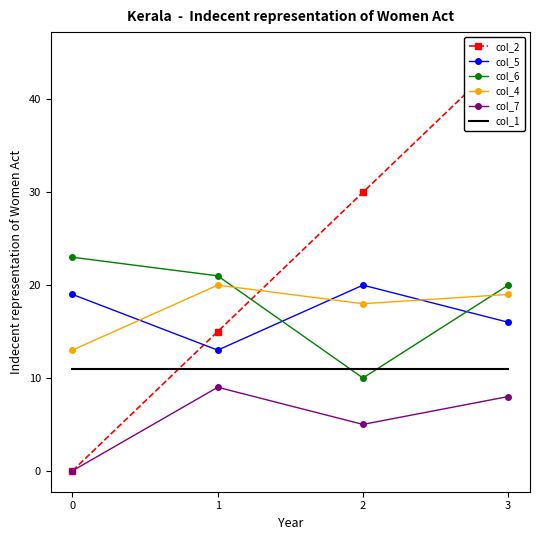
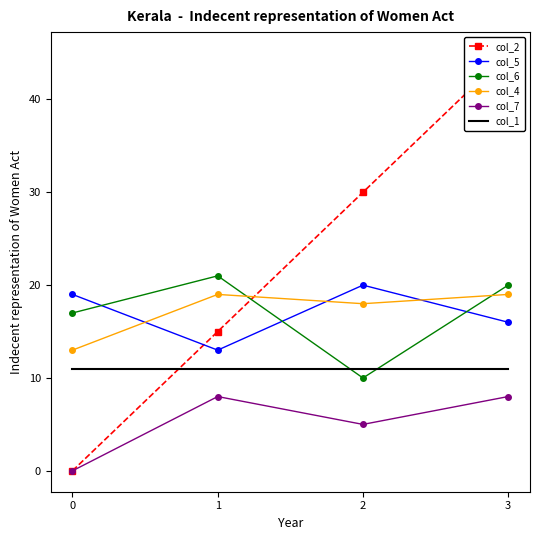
  {
    "col_2": {
      "1": 15,
      "2": 30
    },
    "col_5": {
      "0": 19,
      "1": 13,
      "2": 20,
      "3": 16
    },
    "col_6": {
-     "0": 23,
+     "0": 17,
      "1": 21,
      "2": 10,
      "3": 20
    },
    "col_4": {
      "0": 13,
-     "1": 20,
+     "1": 19,
      "2": 18,
      "3": 19
    },
    "col_7": {
-     "1": 9,
+     "1": 8,
      "2": 5,
      "3": 8
    },
    "col_1": {
      "0": 11,
      "1": 11,
      "2": 11,
      "3": 11
    }
  }
